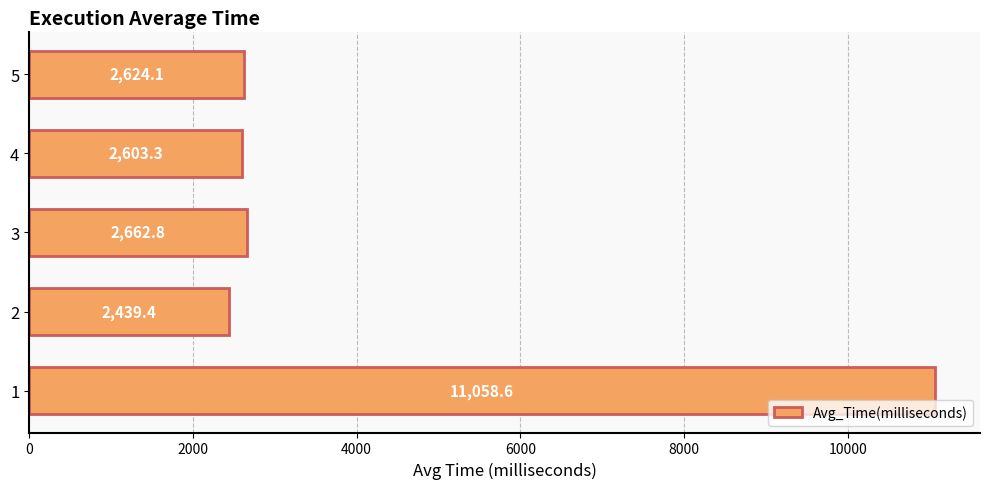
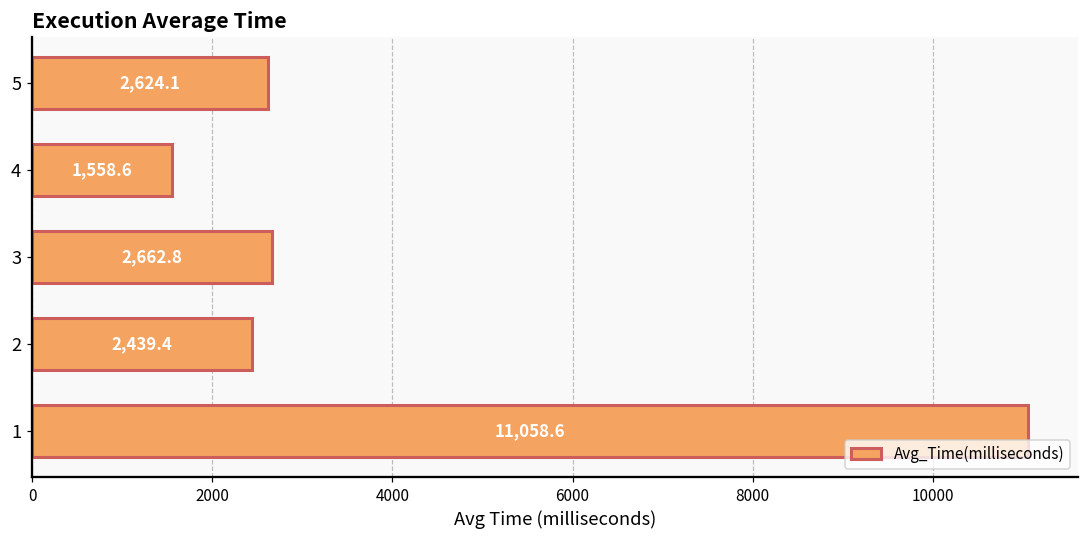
  {
    "5": "2,624.1",
-   "4": "2,603.3",
+   "4": "1,558.6",
    "3": "2,662.8",
    "2": "2,439.4",
    "1": "11,058.6"
  }
